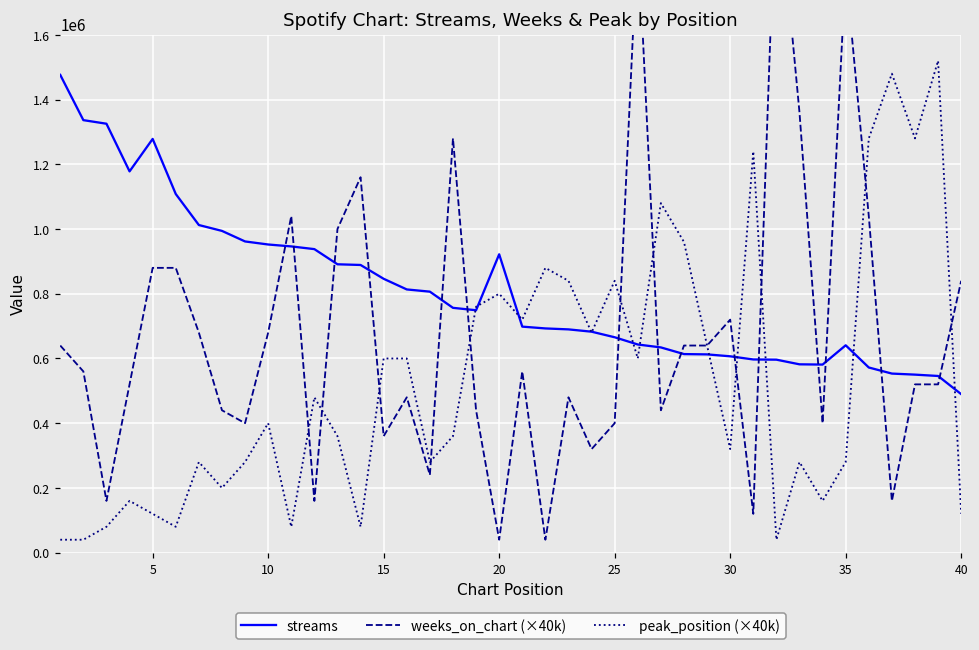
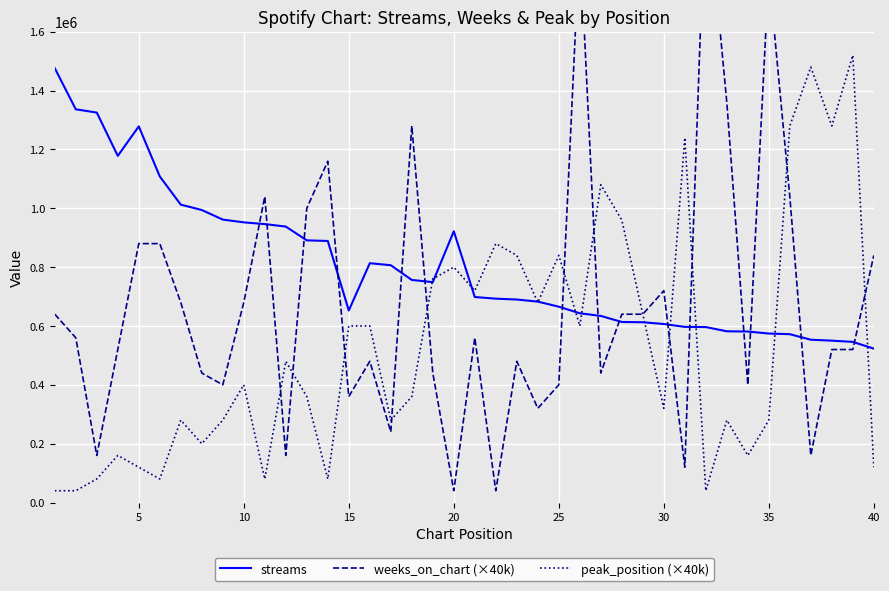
  {
    "streams": {
      "5": 1280000,
      "10": 950000,
-     "15": 850000,
+     "15": 650000,
      "20": 920000,
      "25": 670000,
      "30": 610000,
-     "35": 640000,
-     "40": 490000
+     "35": 570000,
+     "40": 520000
    }
  }
